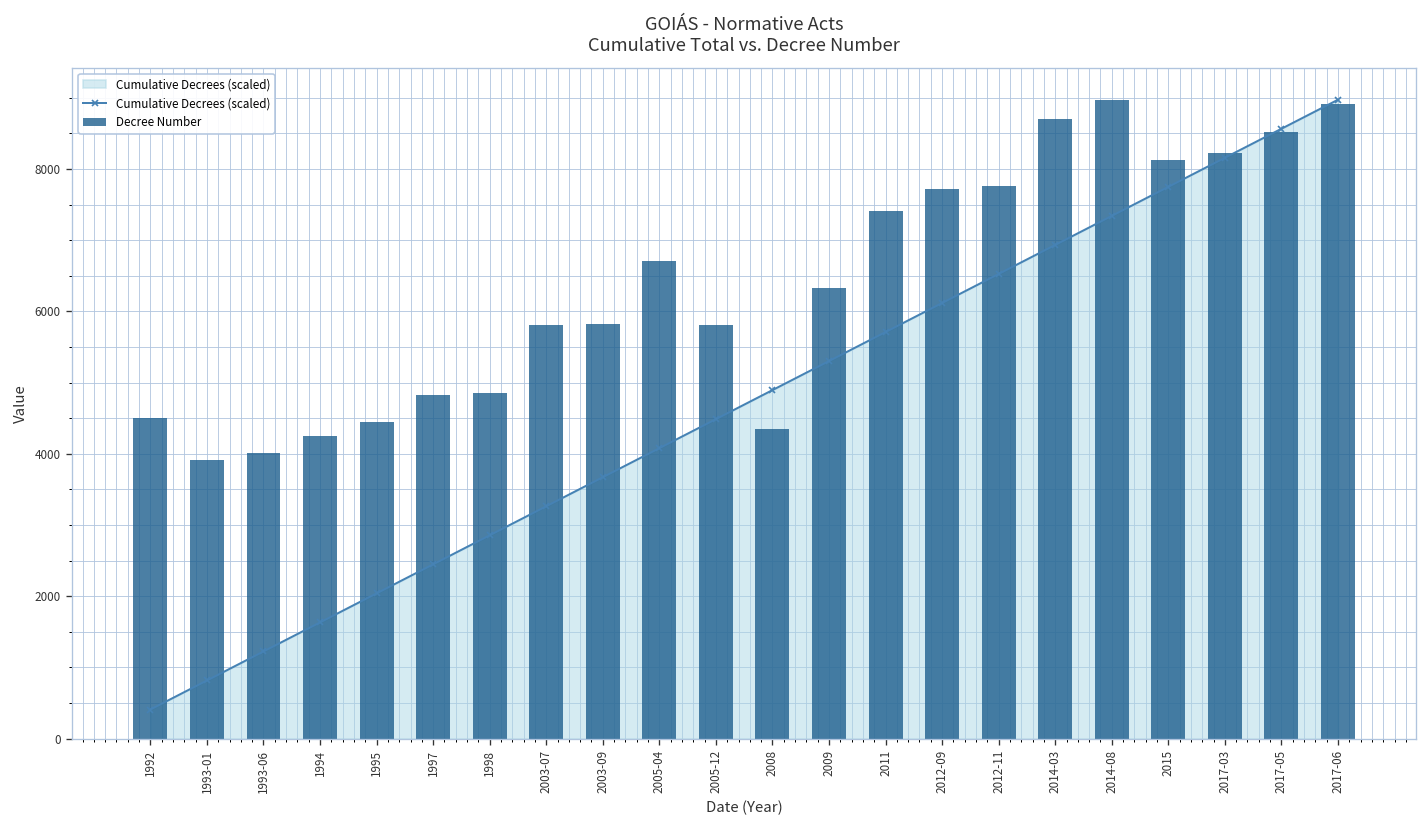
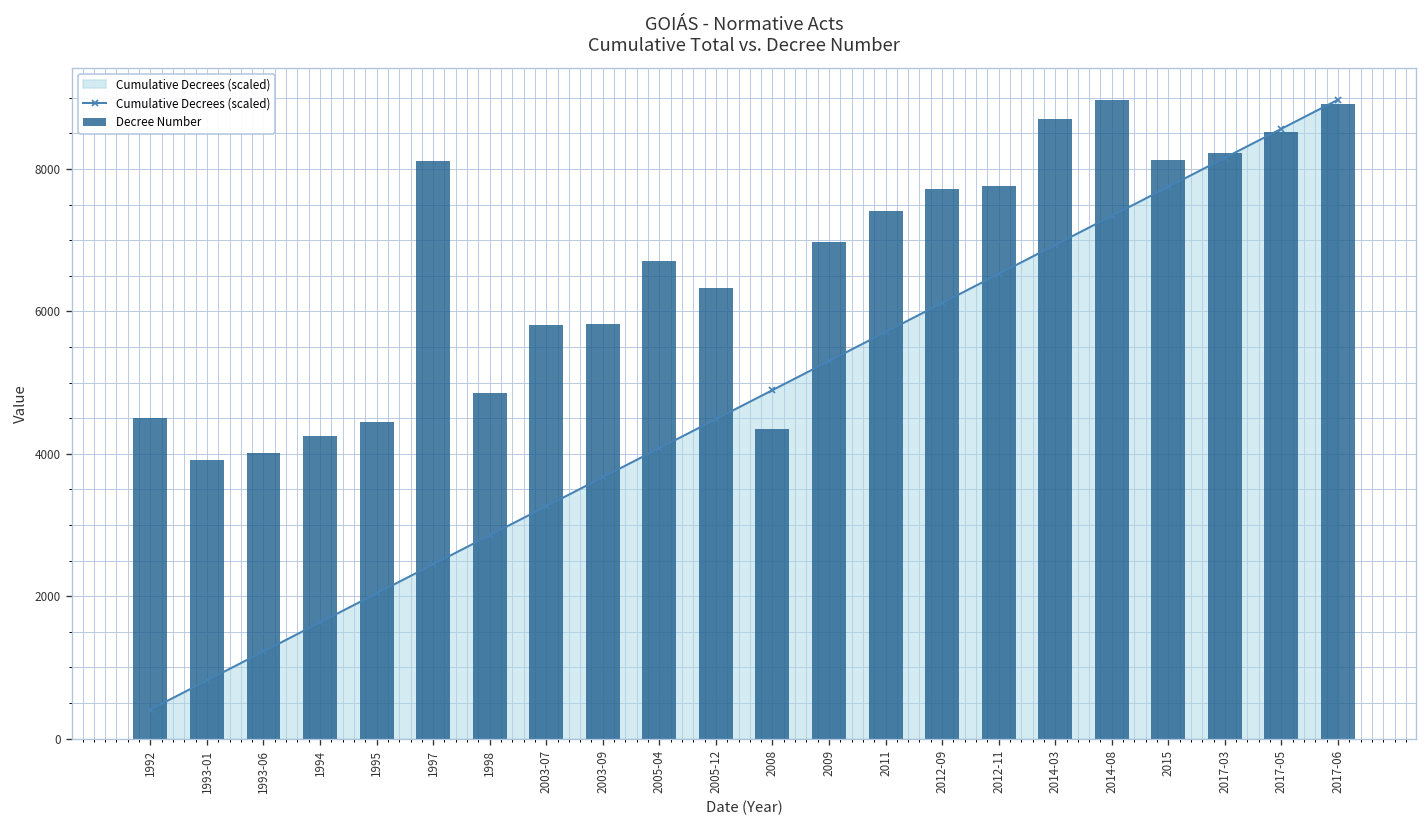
  {
    "Decree Number": {
      "1992": 4500,
      "1993-01": 3900,
      "1993-06": 4000,
      "1994": 4200,
      "1995": 4500,
-     "1997": 4800,
+     "1997": 8100,
      "1998": 4900,
      "2003-07": 5800,
      "2003-09": 5800,
      "2005-04": 6700,
-     "2005-12": 5800,
+     "2005-12": 6300,
      "2008": 4300,
-     "2009": 6300,
+     "2009": 7000,
      "2011": 7400,
      "2012-09": 7700,
      "2012-11": 7800,
      "2014-03": 8700,
      "2014-08": 9000,
      "2015": 8100,
      "2017-03": 8200,
      "2017-05": 8500,
      "2017-06": 8900
    }
  }
